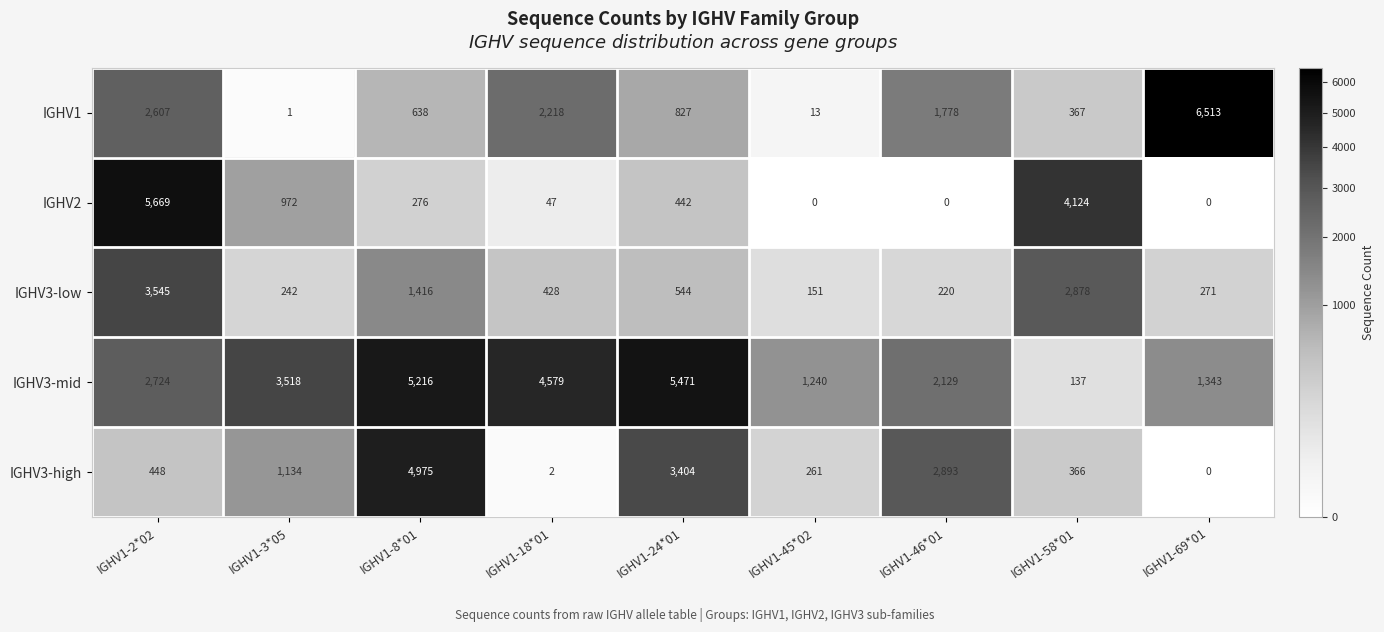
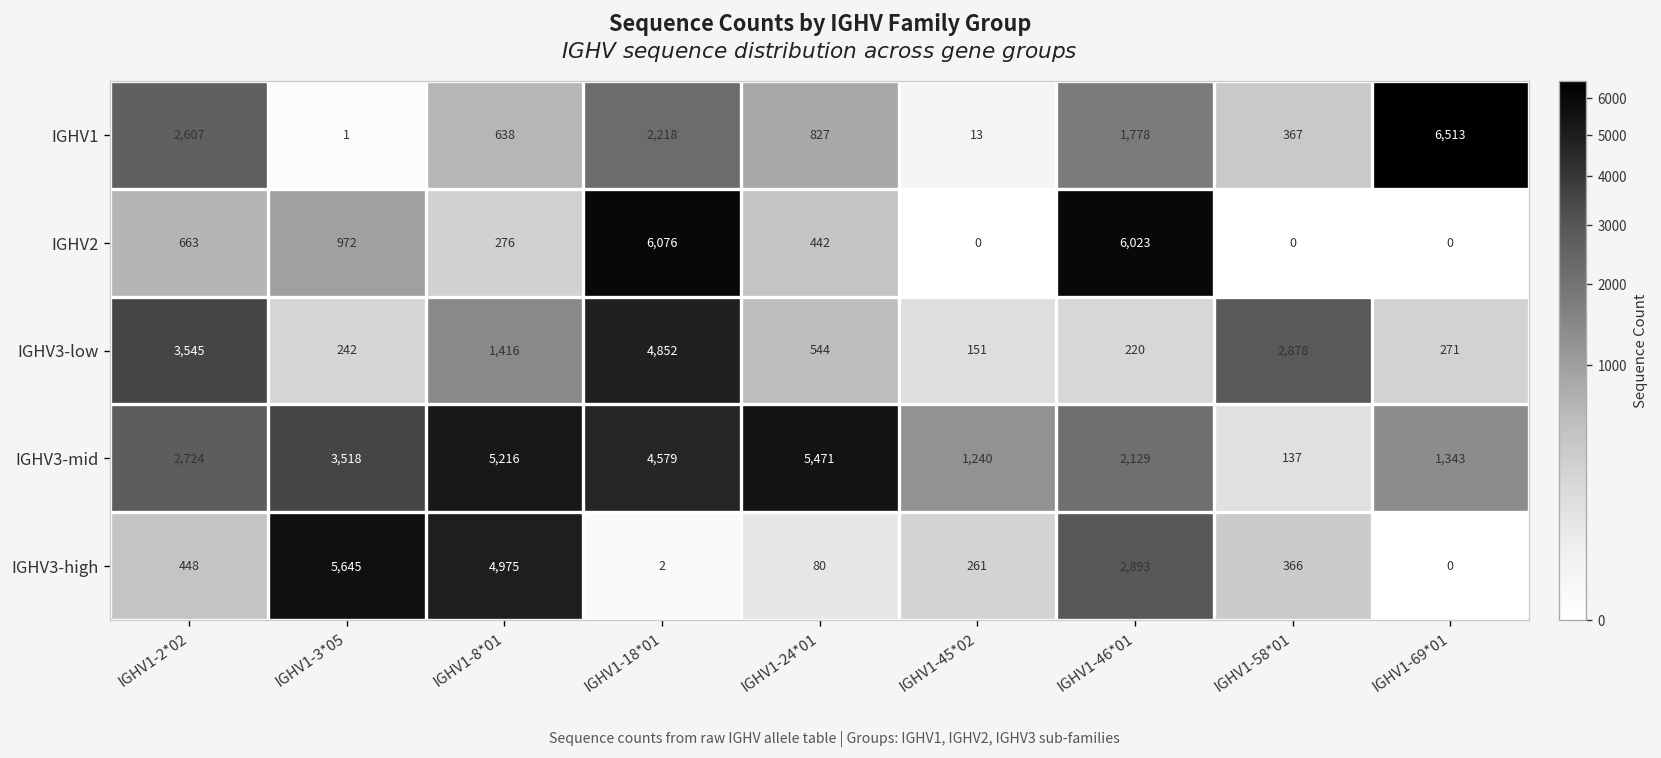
  {
    "IGHV1": {
      "IGHV1-3*05": "1",
      "IGHV1-8*01": "638",
      "IGHV1-18*01": "2,218",
      "IGHV1-24*01": "827",
      "IGHV1-45*02": "13",
      "IGHV1-46*01": "1,778",
      "IGHV1-58*01": "367",
      "IGHV1-69*01": "6,513"
    },
    "IGHV2": {
-     "IGHV1-2*02": "5,669",
+     "IGHV1-2*02": "663",
      "IGHV1-3*05": "972",
      "IGHV1-8*01": "276",
-     "IGHV1-18*01": "47",
+     "IGHV1-18*01": "6,076",
      "IGHV1-24*01": "442",
      "IGHV1-45*02": "0",
-     "IGHV1-46*01": "0",
-     "IGHV1-58*01": "4,124",
+     "IGHV1-46*01": "6,023",
+     "IGHV1-58*01": "0",
      "IGHV1-69*01": "0"
    },
    "IGHV3-low": {
      "IGHV1-2*02": "3,545",
      "IGHV1-3*05": "242",
      "IGHV1-8*01": "1,416",
-     "IGHV1-18*01": "428",
+     "IGHV1-18*01": "4,852",
      "IGHV1-24*01": "544",
      "IGHV1-45*02": "151",
      "IGHV1-46*01": "220",
      "IGHV1-69*01": "271"
    },
    "IGHV3-mid": {
      "IGHV1-3*05": "3,518",
      "IGHV1-8*01": "5,216",
      "IGHV1-18*01": "4,579",
      "IGHV1-24*01": "5,471",
      "IGHV1-45*02": "1,240",
      "IGHV1-46*01": "2,129",
      "IGHV1-58*01": "137",
      "IGHV1-69*01": "1,343"
    },
    "IGHV3-high": {
      "IGHV1-2*02": "448",
-     "IGHV1-3*05": "1,134",
+     "IGHV1-3*05": "5,645",
      "IGHV1-8*01": "4,975",
      "IGHV1-18*01": "2",
-     "IGHV1-24*01": "3,404",
+     "IGHV1-24*01": "80",
      "IGHV1-45*02": "261",
      "IGHV1-58*01": "366",
      "IGHV1-69*01": "0"
    }
  }
